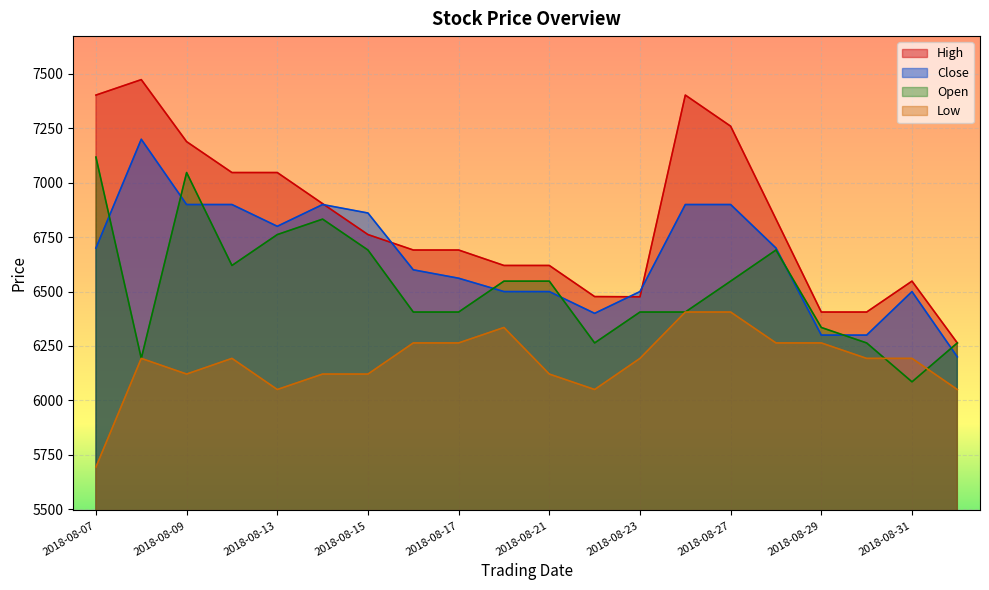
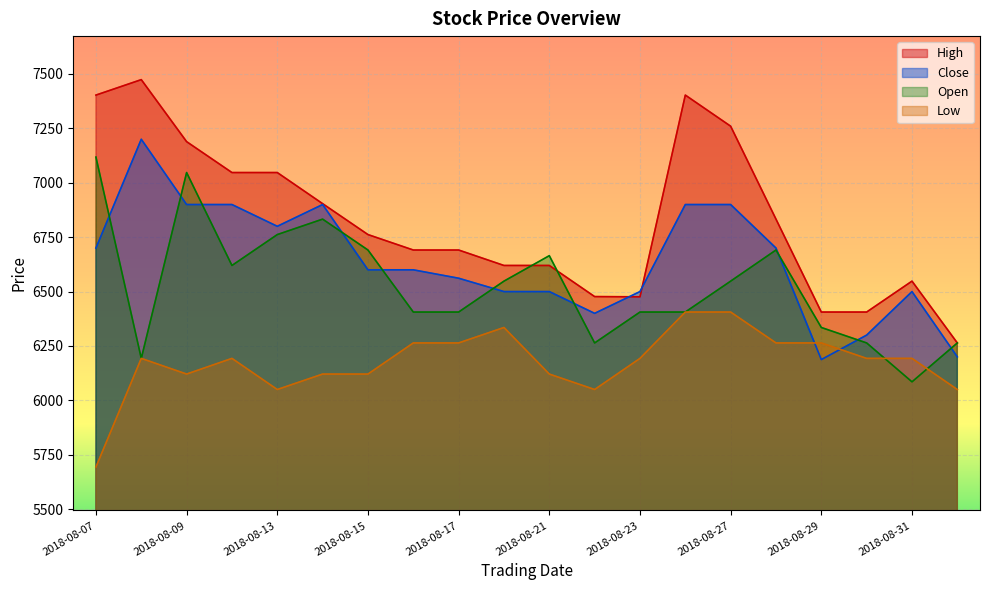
  {
    "High": {
      "2018-08-07": 7400,
      "2018-08-09": 7190,
      "2018-08-13": 7050,
      "2018-08-15": 6760,
      "2018-08-17": 6690,
      "2018-08-21": 6620,
      "2018-08-23": 6480,
      "2018-08-27": 7260,
      "2018-08-29": 6410,
      "2018-08-31": 6550
    },
    "Close": {
      "2018-08-07": 6700,
      "2018-08-09": 6900,
      "2018-08-13": 6800,
-     "2018-08-15": 6860,
+     "2018-08-15": 6600,
      "2018-08-17": 6560,
      "2018-08-21": 6500,
      "2018-08-23": 6500,
      "2018-08-27": 6900,
-     "2018-08-29": 6300,
+     "2018-08-29": 6190,
      "2018-08-31": 6500
    },
    "Open": {
      "2018-08-07": 7120,
      "2018-08-09": 7050,
      "2018-08-13": 6760,
      "2018-08-15": 6690,
      "2018-08-17": 6410,
-     "2018-08-21": 6550,
+     "2018-08-21": 6670,
      "2018-08-23": 6410,
      "2018-08-27": 6550,
      "2018-08-29": 6340,
      "2018-08-31": 6090
    },
    "Low": {
      "2018-08-07": 5690,
      "2018-08-09": 6120,
      "2018-08-13": 6050,
      "2018-08-15": 6120,
      "2018-08-17": 6260,
      "2018-08-21": 6120,
      "2018-08-23": 6190,
      "2018-08-27": 6410,
      "2018-08-29": 6260,
      "2018-08-31": 6190
    }
  }
